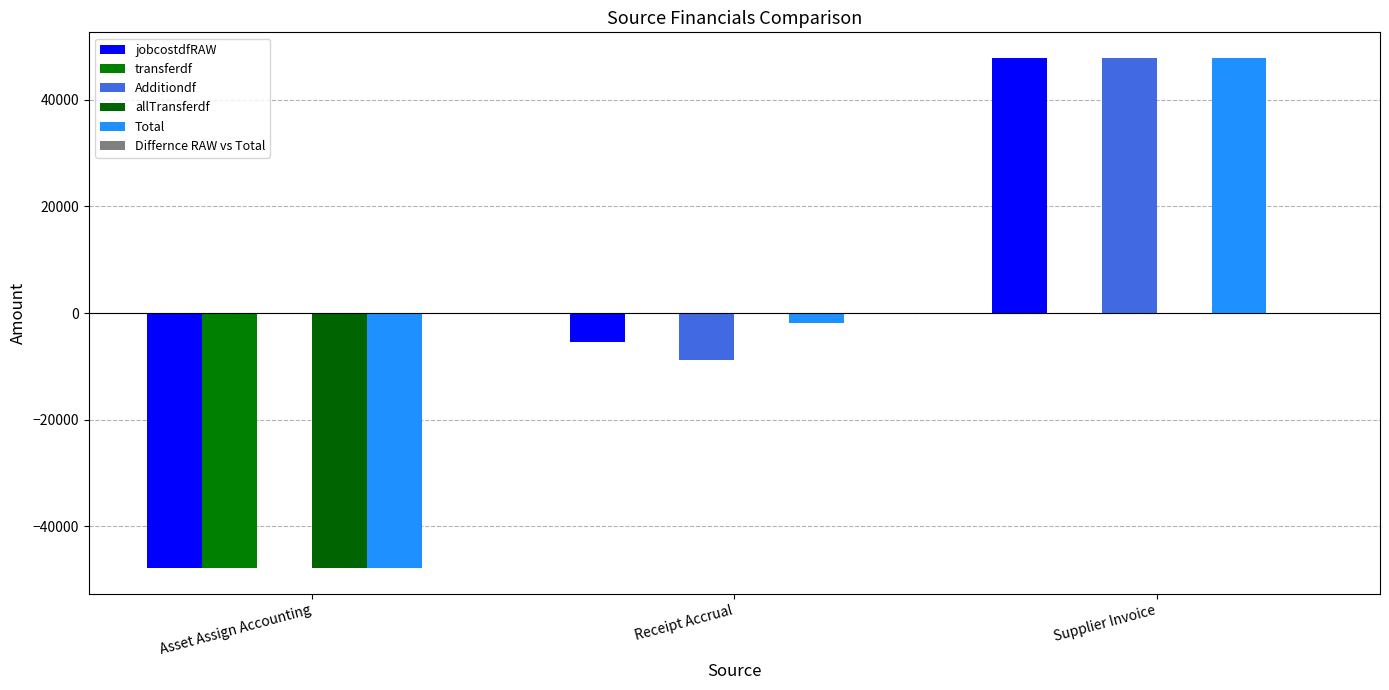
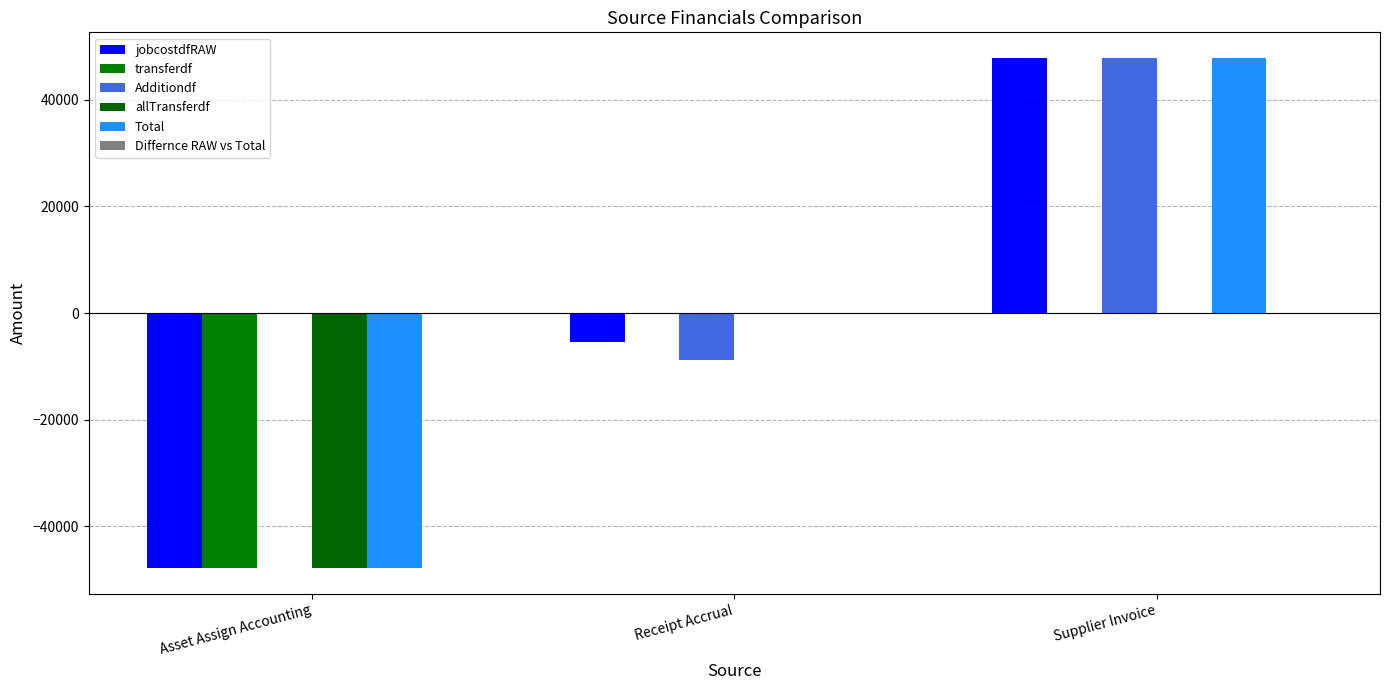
  {
    "jobcostdfRAW": {
      "Asset Assign Accounting": -48000,
      "Receipt Accrual": -5000,
      "Supplier Invoice": 48000
    },
    "Additiondf": {
      "Asset Assign Accounting": 0,
      "Receipt Accrual": -9000,
      "Supplier Invoice": 48000
    },
    "Total": {
      "Asset Assign Accounting": -48000,
-     "Receipt Accrual": -2000,
+     "Receipt Accrual": 0,
      "Supplier Invoice": 48000
    },
    "Differnce RAW vs Total": {
      "Asset Assign Accounting": 0,
      "Receipt Accrual": 0,
      "Supplier Invoice": 0
    }
  }
